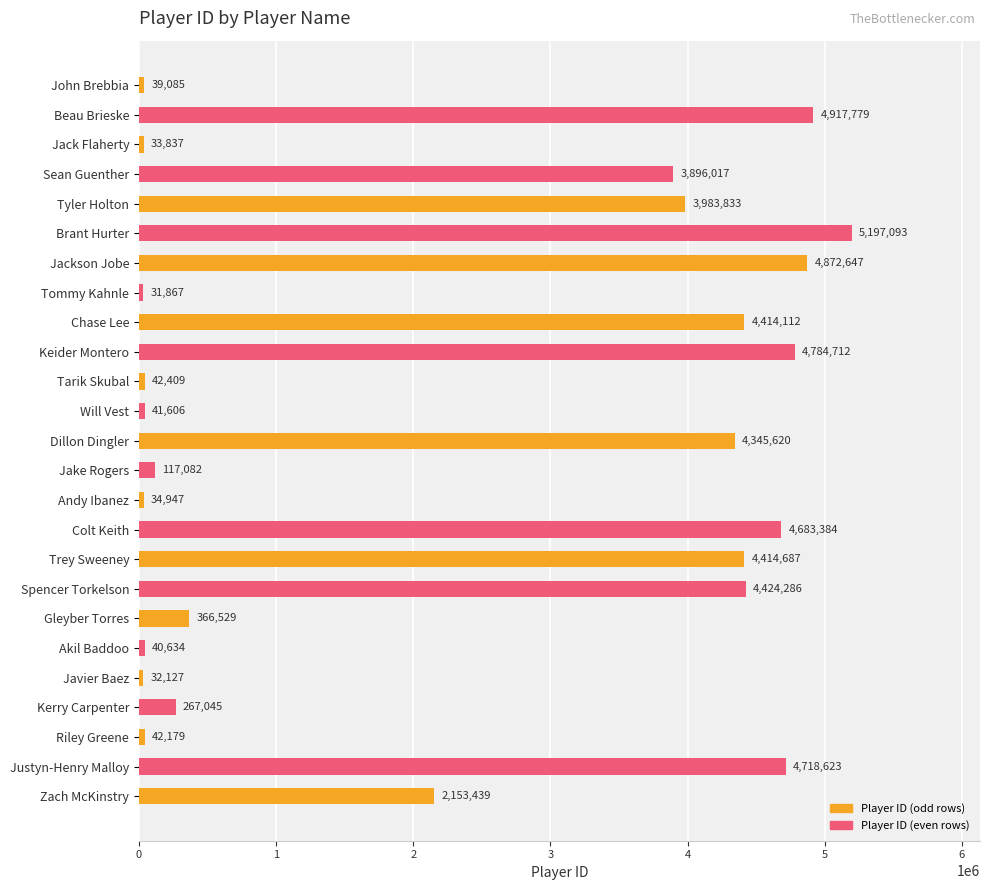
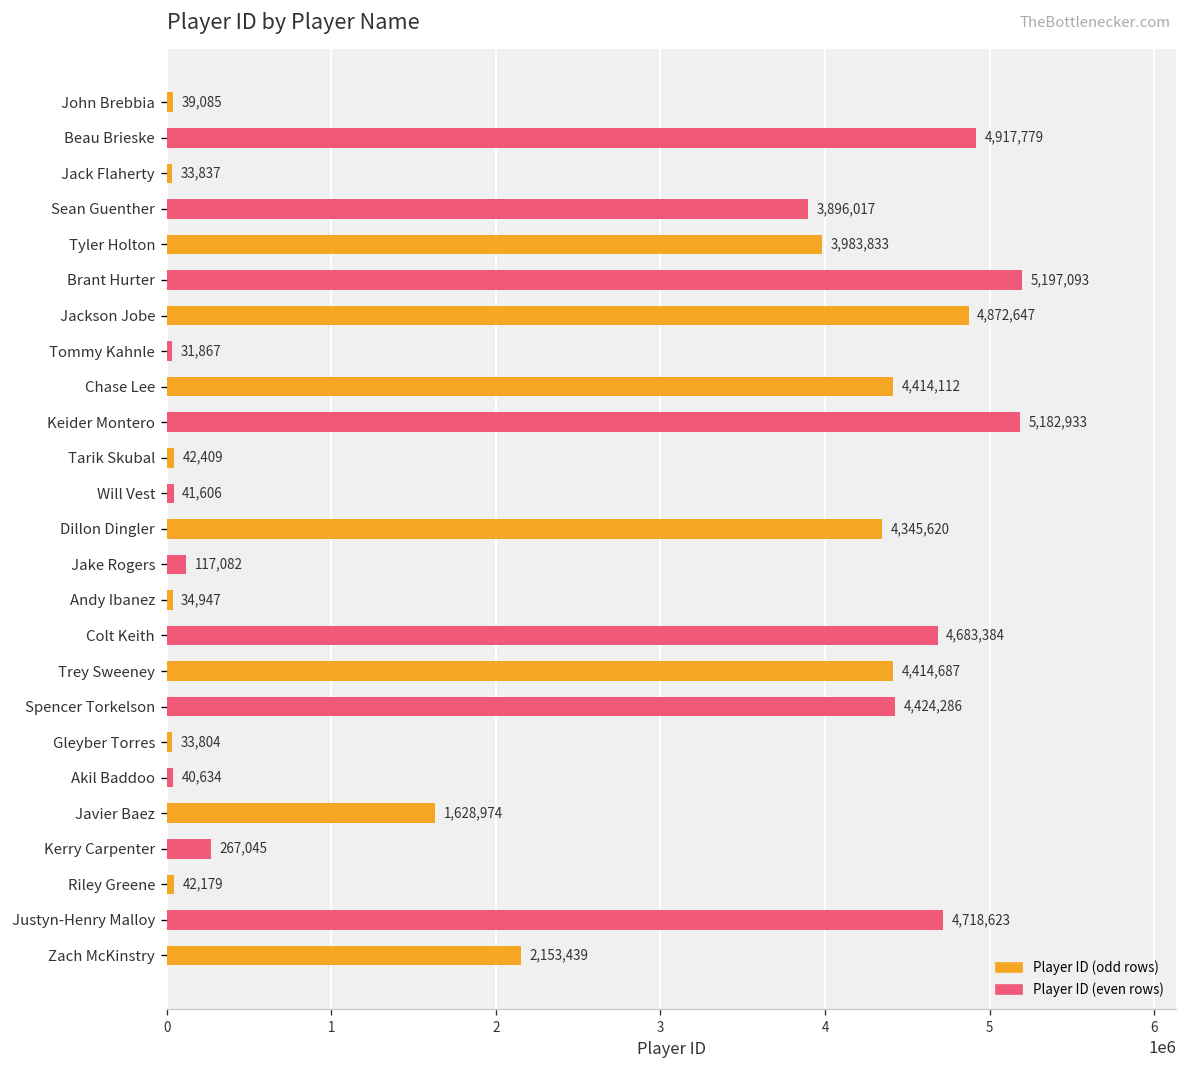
  {
    "John Brebbia": "39,085",
    "Beau Brieske": "4,917,779",
    "Jack Flaherty": "33,837",
    "Sean Guenther": "3,896,017",
    "Tyler Holton": "3,983,833",
    "Brant Hurter": "5,197,093",
    "Jackson Jobe": "4,872,647",
    "Tommy Kahnle": "31,867",
    "Chase Lee": "4,414,112",
-   "Keider Montero": "4,784,712",
+   "Keider Montero": "5,182,933",
    "Tarik Skubal": "42,409",
    "Will Vest": "41,606",
    "Dillon Dingler": "4,345,620",
    "Jake Rogers": "117,082",
    "Andy Ibanez": "34,947",
    "Colt Keith": "4,683,384",
    "Trey Sweeney": "4,414,687",
    "Spencer Torkelson": "4,424,286",
-   "Gleyber Torres": "366,529",
+   "Gleyber Torres": "33,804",
    "Akil Baddoo": "40,634",
-   "Javier Baez": "32,127",
+   "Javier Baez": "1,628,974",
    "Kerry Carpenter": "267,045",
    "Riley Greene": "42,179",
    "Justyn-Henry Malloy": "4,718,623",
    "Zach McKinstry": "2,153,439"
  }
